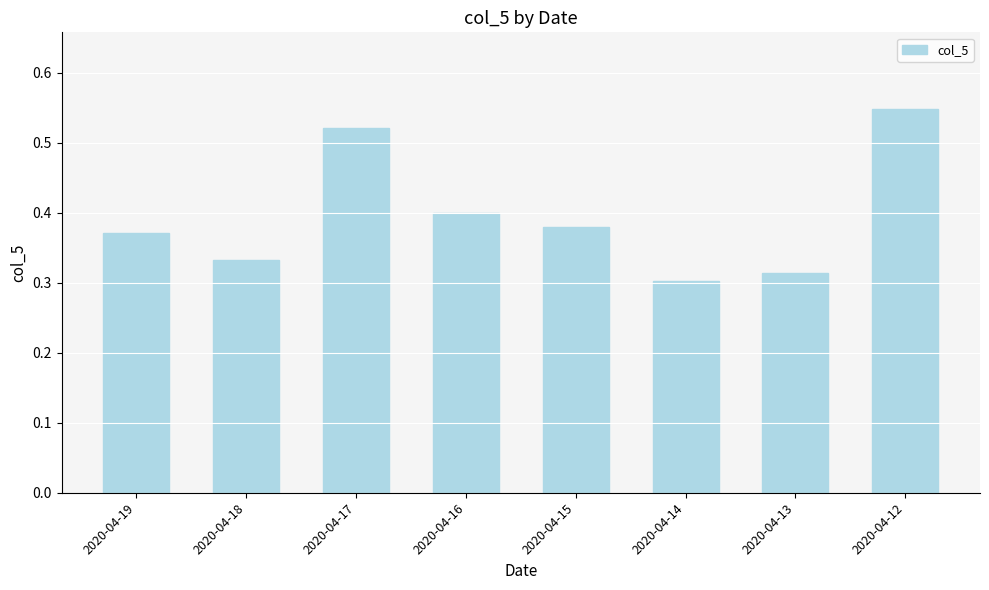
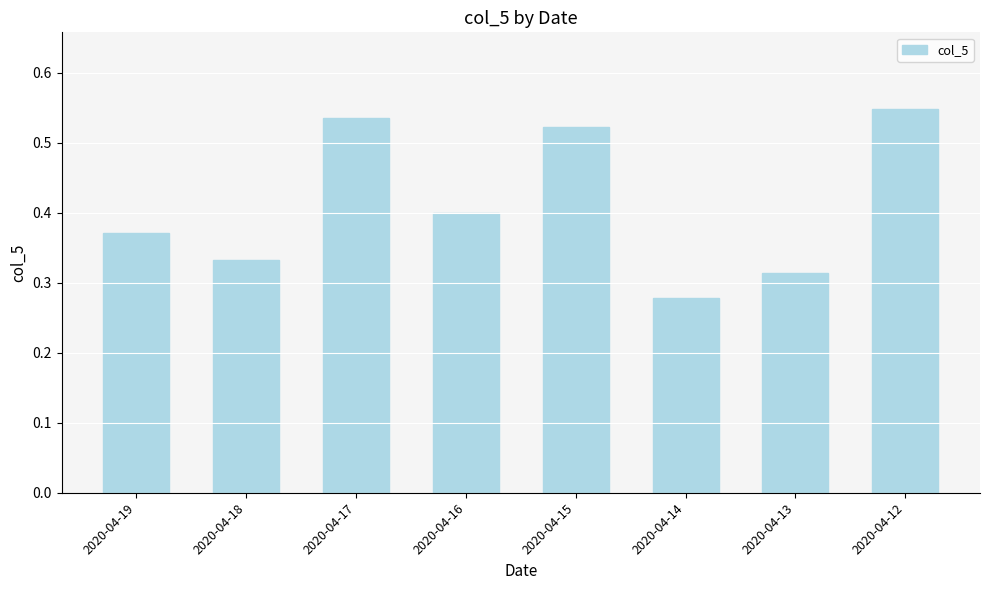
  {
    "2020-04-19": 0.37,
    "2020-04-18": 0.33,
-   "2020-04-17": 0.52,
+   "2020-04-17": 0.54,
    "2020-04-16": 0.40,
-   "2020-04-15": 0.38,
-   "2020-04-14": 0.30,
+   "2020-04-15": 0.52,
+   "2020-04-14": 0.28,
    "2020-04-13": 0.31,
    "2020-04-12": 0.55
  }
